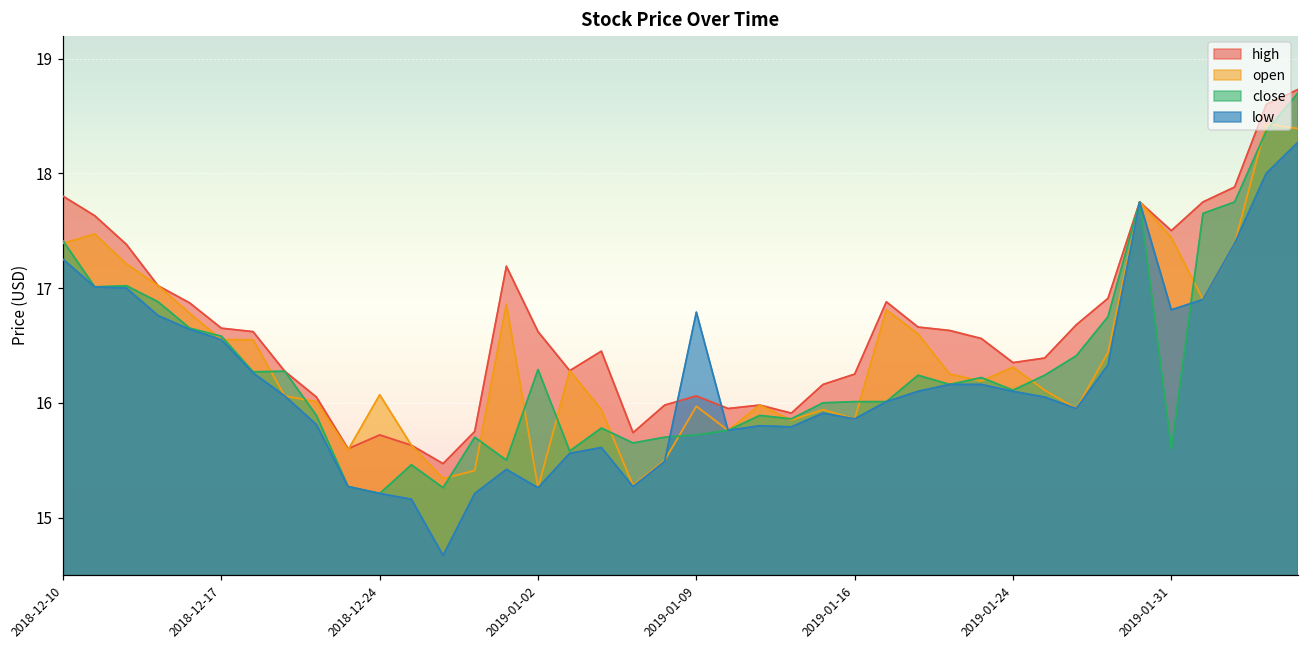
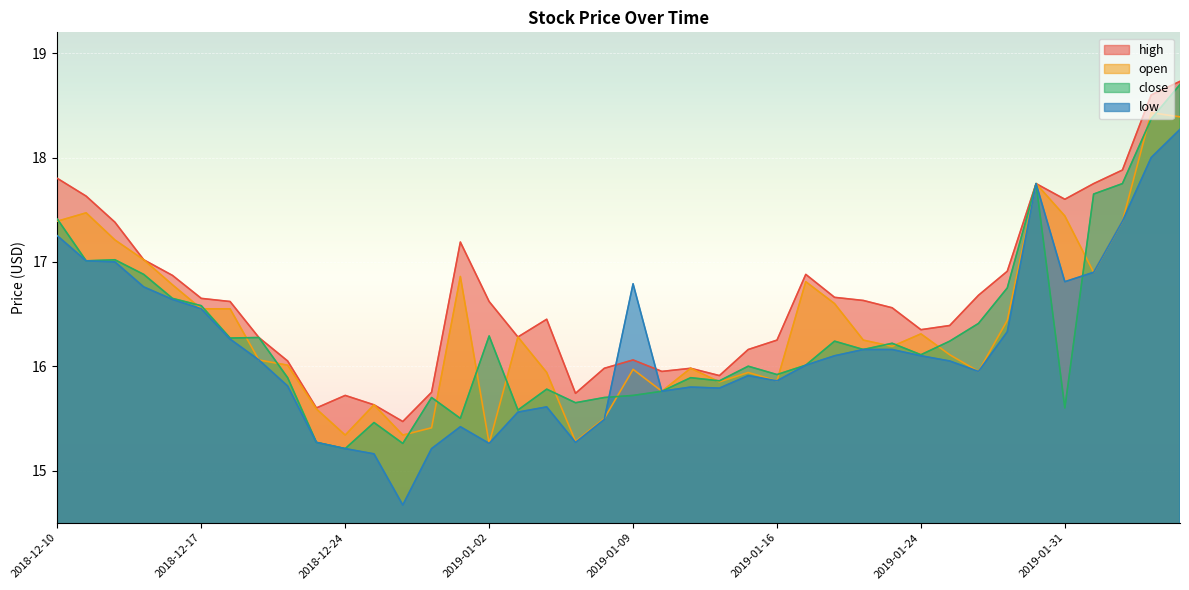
  {
    "high": {
      "2018-12-10": 17.8,
      "2018-12-17": 16.65,
      "2018-12-24": 15.7,
      "2019-01-02": 16.6,
      "2019-01-09": 16.06,
      "2019-01-16": 16.25,
      "2019-01-24": 16.35,
-     "2019-01-31": 17.5
+     "2019-01-31": 17.6
    },
    "open": {
-     "2018-12-24": 16.07,
+     "2018-12-24": 15.34,
      "2019-01-09": 15.97,
      "2019-01-24": 16.31,
      "2019-01-31": 17.44
    },
    "close": {
      "2018-12-17": 16.58,
      "2019-01-02": 16.29,
      "2019-01-09": 15.72,
-     "2019-01-16": 16.01,
+     "2019-01-16": 15.92,
      "2019-01-31": 15.60
    },
    "low": {
      "2018-12-10": 17.25,
      "2019-01-09": 16.79,
      "2019-01-31": 16.81
    }
  }
